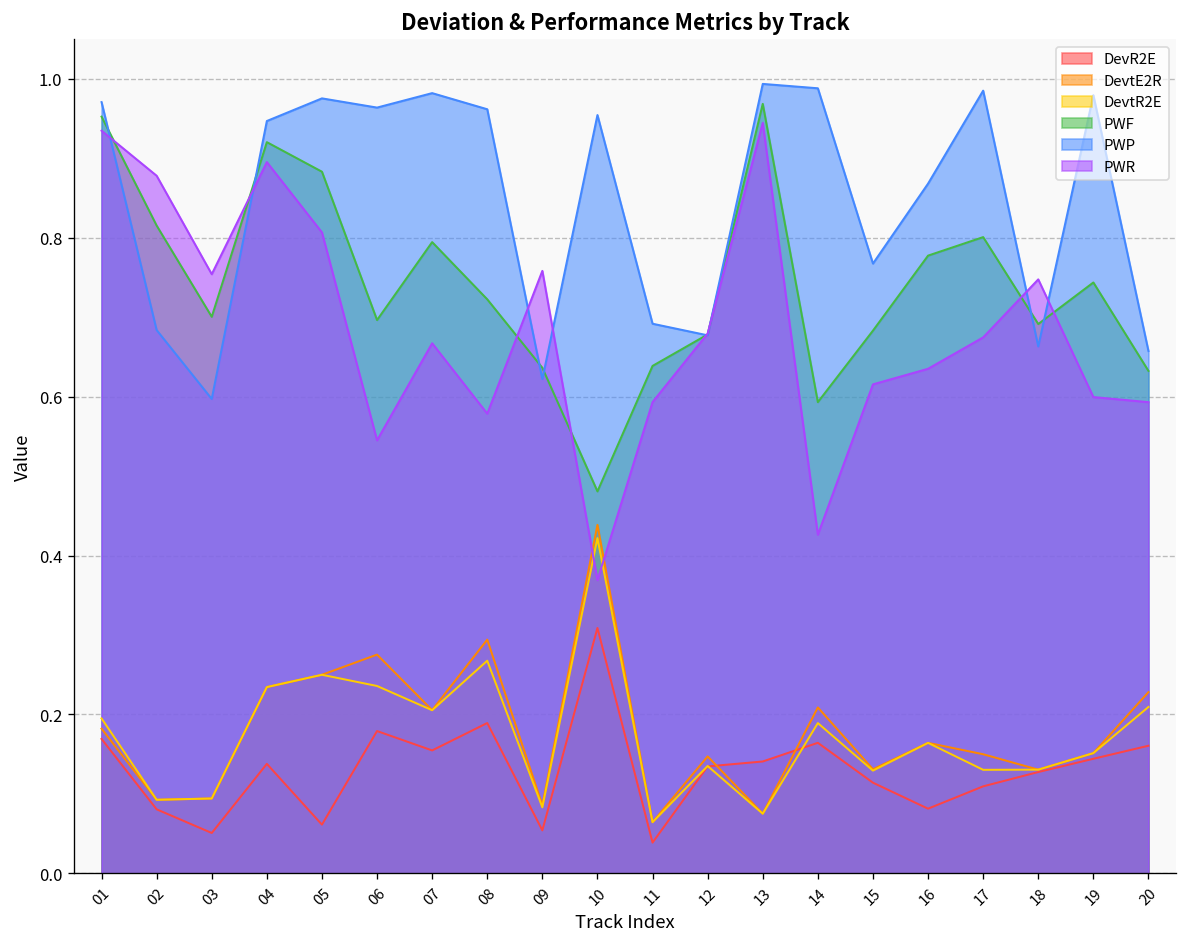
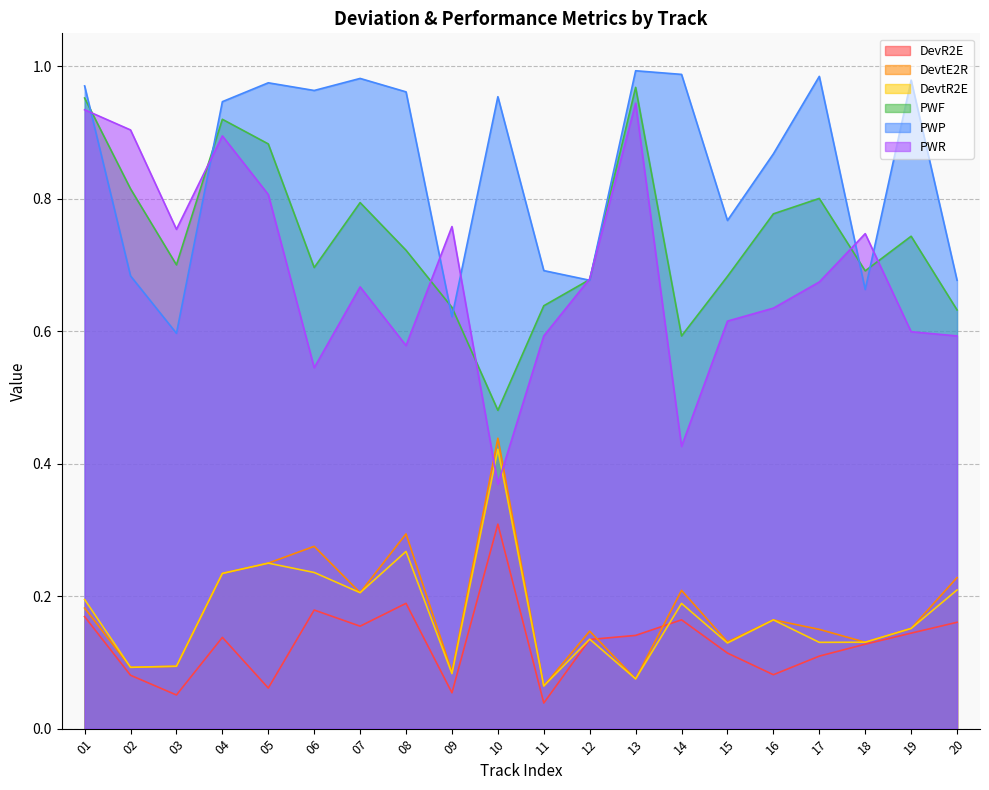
  {
    "DevR2E": {
      "01": 0.17,
      "02": 0.08,
      "03": 0.05,
      "04": 0.14,
      "05": 0.06,
      "06": 0.18,
      "07": 0.15,
      "08": 0.19,
      "09": 0.05,
      "10": 0.31,
      "11": 0.04,
      "13": 0.14,
      "14": 0.16,
      "15": 0.11,
      "16": 0.08,
      "17": 0.11,
      "19": 0.14,
      "20": 0.16
    },
    "PWF": {
      "01": 0.95,
      "02": 0.82,
      "03": 0.70,
      "04": 0.92,
      "05": 0.88,
      "06": 0.70,
      "07": 0.79,
      "08": 0.72,
      "09": 0.64,
      "10": 0.48,
      "11": 0.64,
      "13": 0.97,
      "14": 0.59,
      "15": 0.68,
      "16": 0.78,
      "17": 0.80,
      "18": 0.69,
      "19": 0.74,
      "20": 0.63
    },
    "PWP": {
      "01": 0.97,
      "02": 0.68,
      "03": 0.60,
      "04": 0.95,
      "05": 0.98,
      "06": 0.96,
      "07": 0.98,
      "08": 0.96,
      "09": 0.62,
      "10": 0.95,
      "11": 0.69,
      "13": 0.99,
      "14": 0.99,
      "15": 0.77,
      "16": 0.87,
      "17": 0.99,
      "18": 0.66,
-     "20": 0.66
+     "20": 0.68
    },
    "PWR": {
      "01": 0.93,
-     "02": 0.88,
+     "02": 0.90,
      "03": 0.75,
      "04": 0.90,
      "05": 0.81,
      "06": 0.55,
      "07": 0.67,
      "08": 0.58,
      "09": 0.76,
      "10": 0.37,
      "11": 0.59,
      "13": 0.94,
      "14": 0.43,
      "15": 0.62,
      "16": 0.64,
      "17": 0.67,
      "18": 0.75,
      "19": 0.60,
      "20": 0.59
    }
  }
